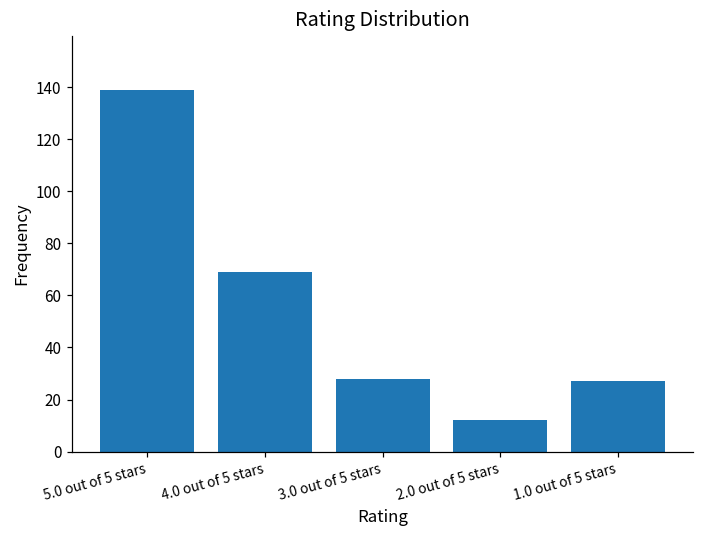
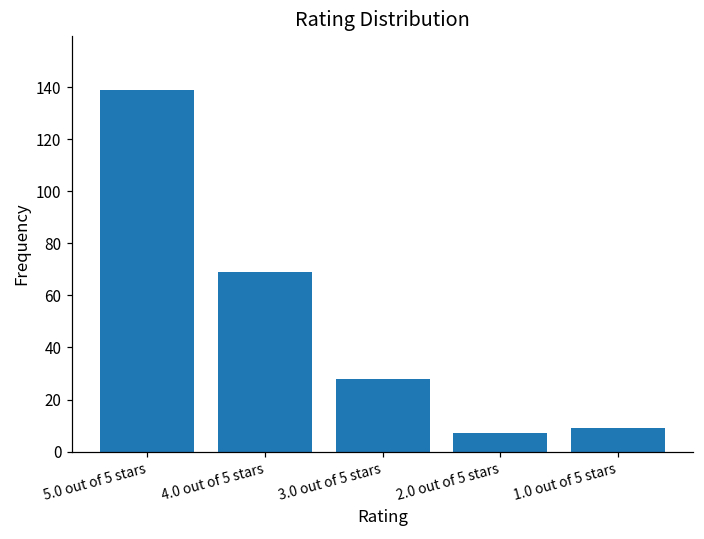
  {
    "5.0 out of 5 stars": 139,
    "4.0 out of 5 stars": 69,
    "3.0 out of 5 stars": 28,
-   "2.0 out of 5 stars": 12,
-   "1.0 out of 5 stars": 27
+   "2.0 out of 5 stars": 7,
+   "1.0 out of 5 stars": 9
  }
